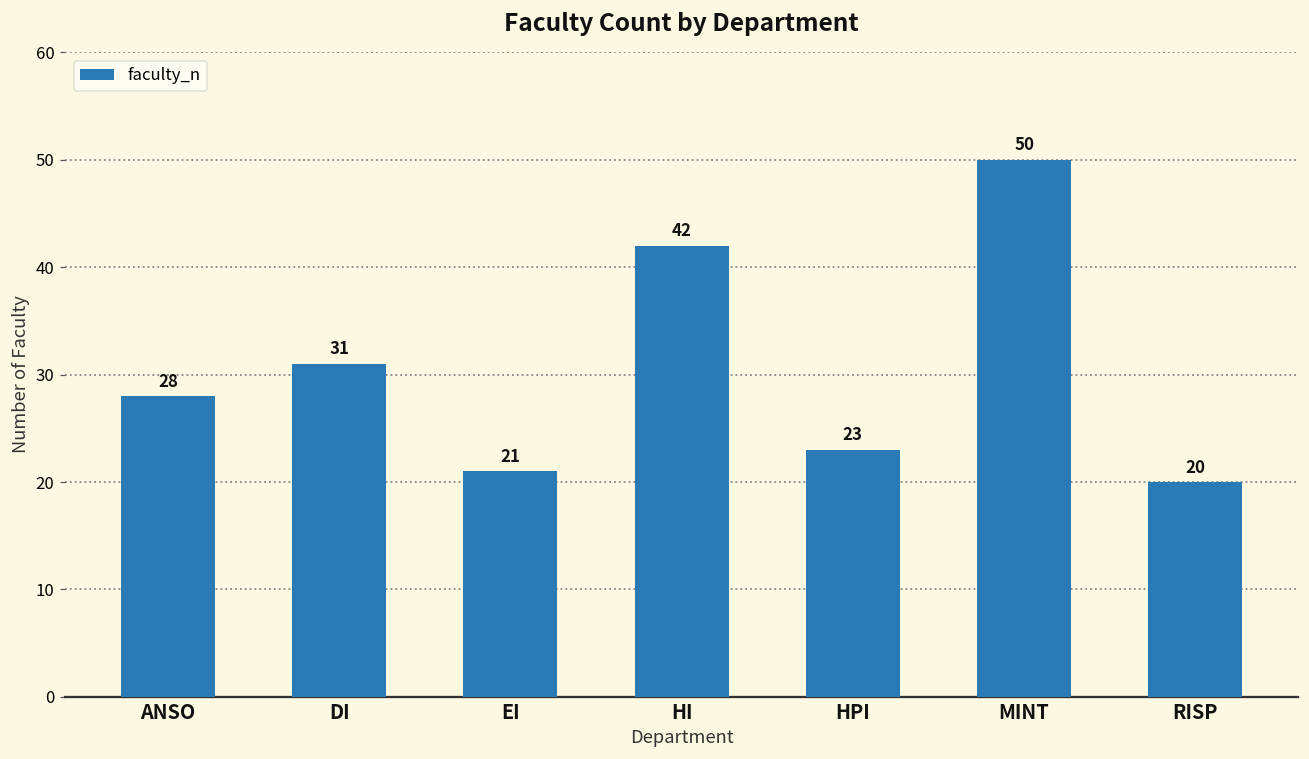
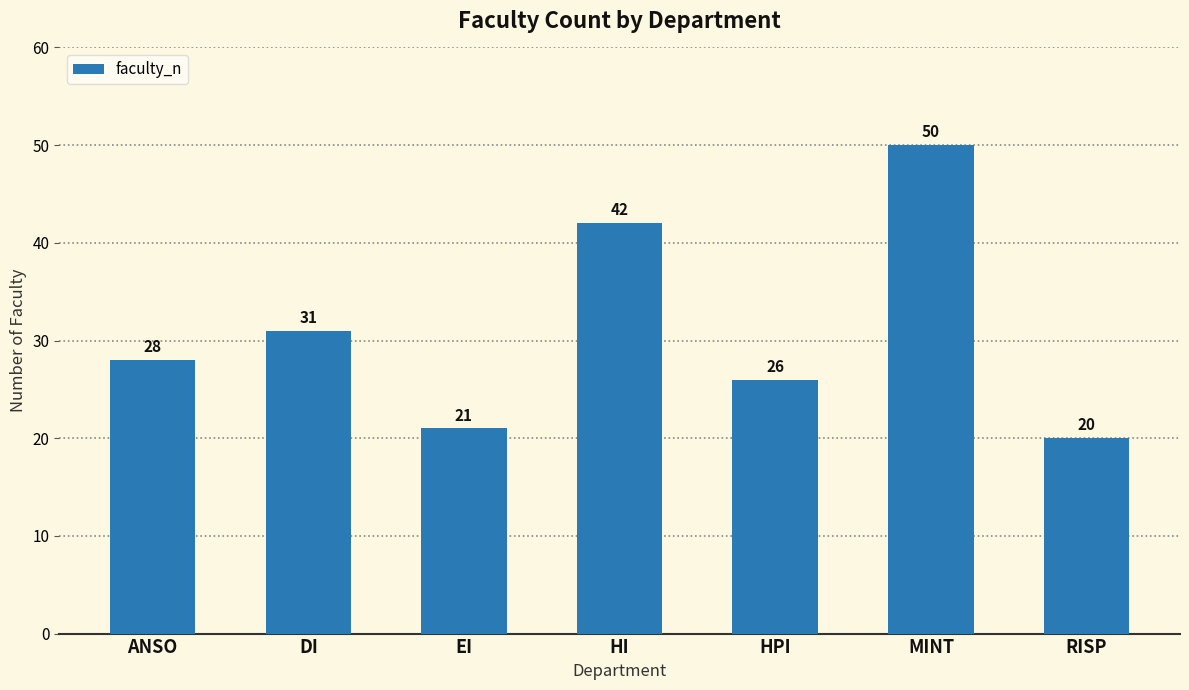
  {
    "ANSO": 28,
    "DI": 31,
    "EI": 21,
    "HI": 42,
-   "HPI": 23,
+   "HPI": 26,
    "MINT": 50,
    "RISP": 20
  }
